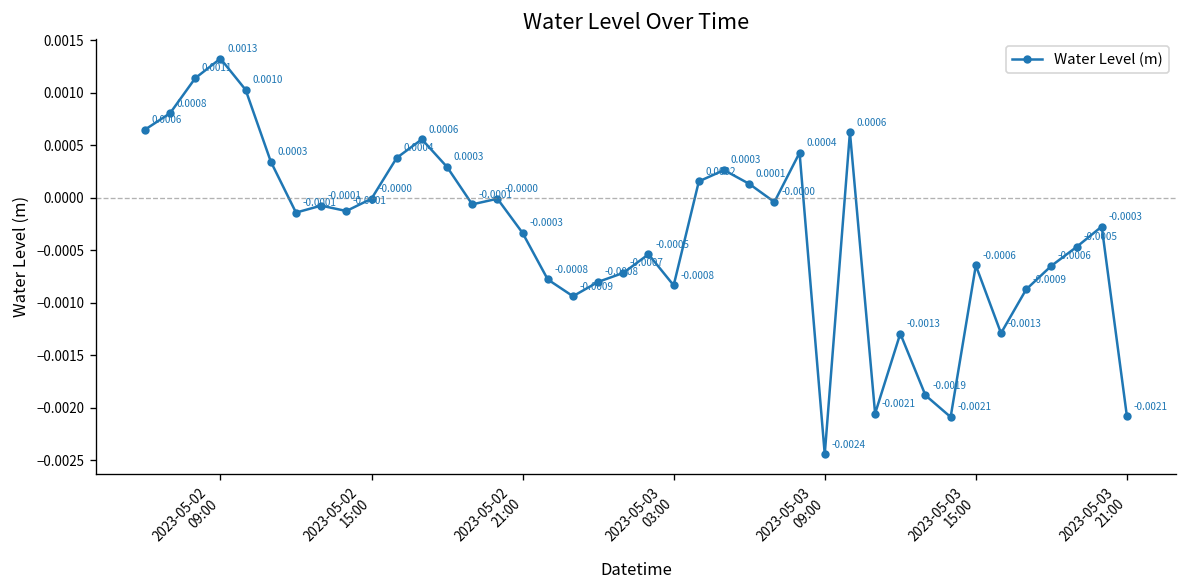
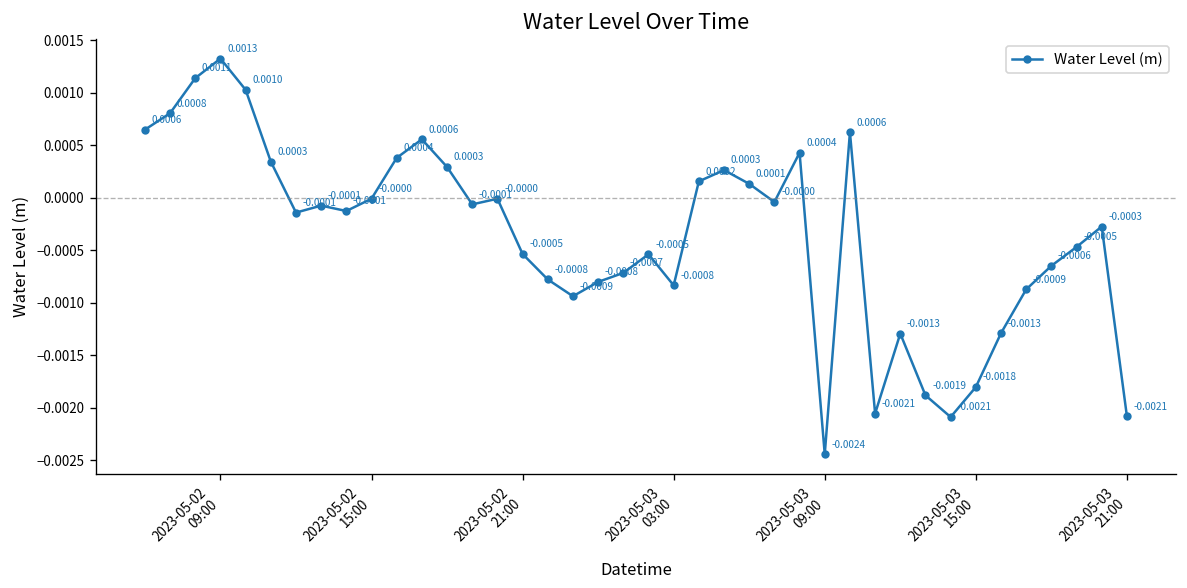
  {
    "2023-05-02 09:00": 0.0013,
    "2023-05-02 15:00": -0.0000,
-   "2023-05-02 21:00": -0.0003,
+   "2023-05-02 21:00": -0.0005,
    "2023-05-03 03:00": -0.0008,
    "2023-05-03 09:00": -0.0024,
-   "2023-05-03 15:00": -0.0006,
+   "2023-05-03 15:00": -0.0018,
    "2023-05-03 21:00": -0.0021
  }
